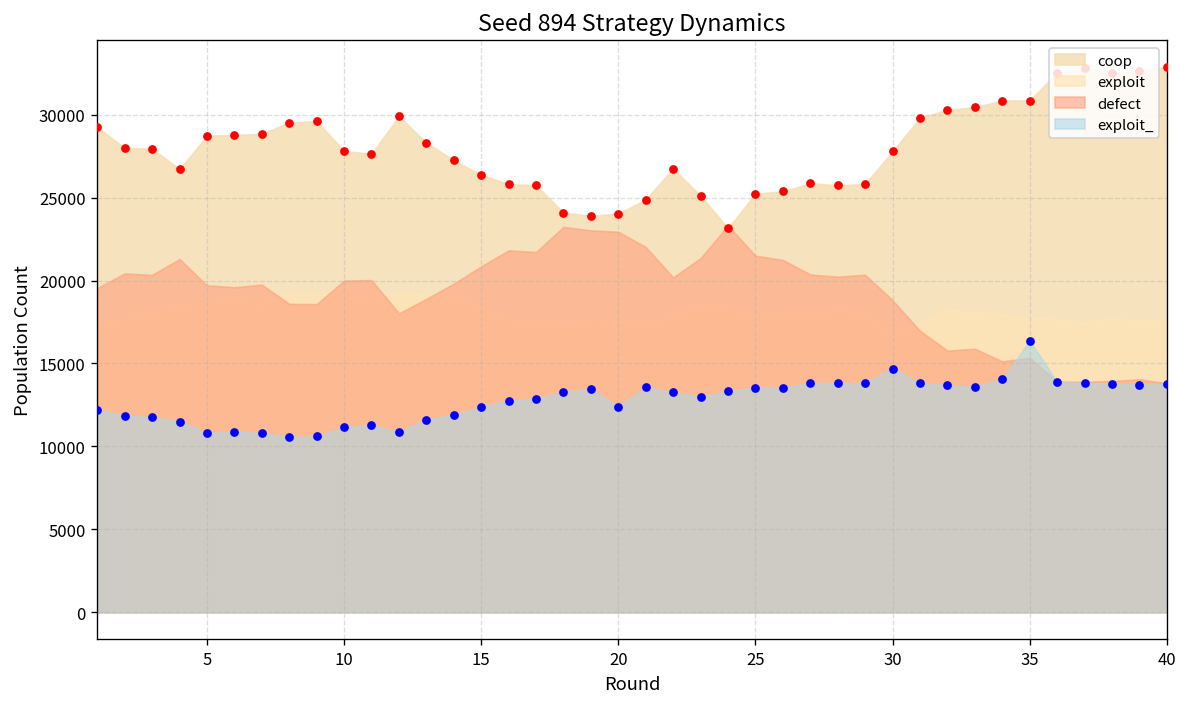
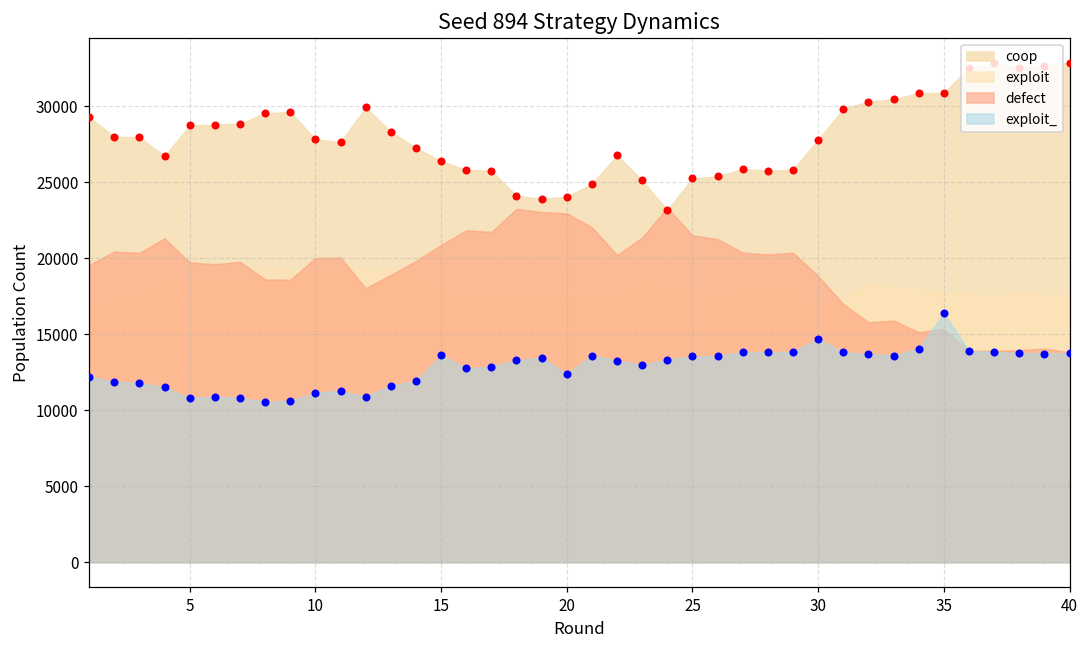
  {
    "exploit_": {
      "5": 10800,
      "10": 11100,
-     "15": 12400,
+     "15": 13600,
      "20": 12400,
      "25": 13500,
      "30": 14700,
      "35": 16400
    }
  }
